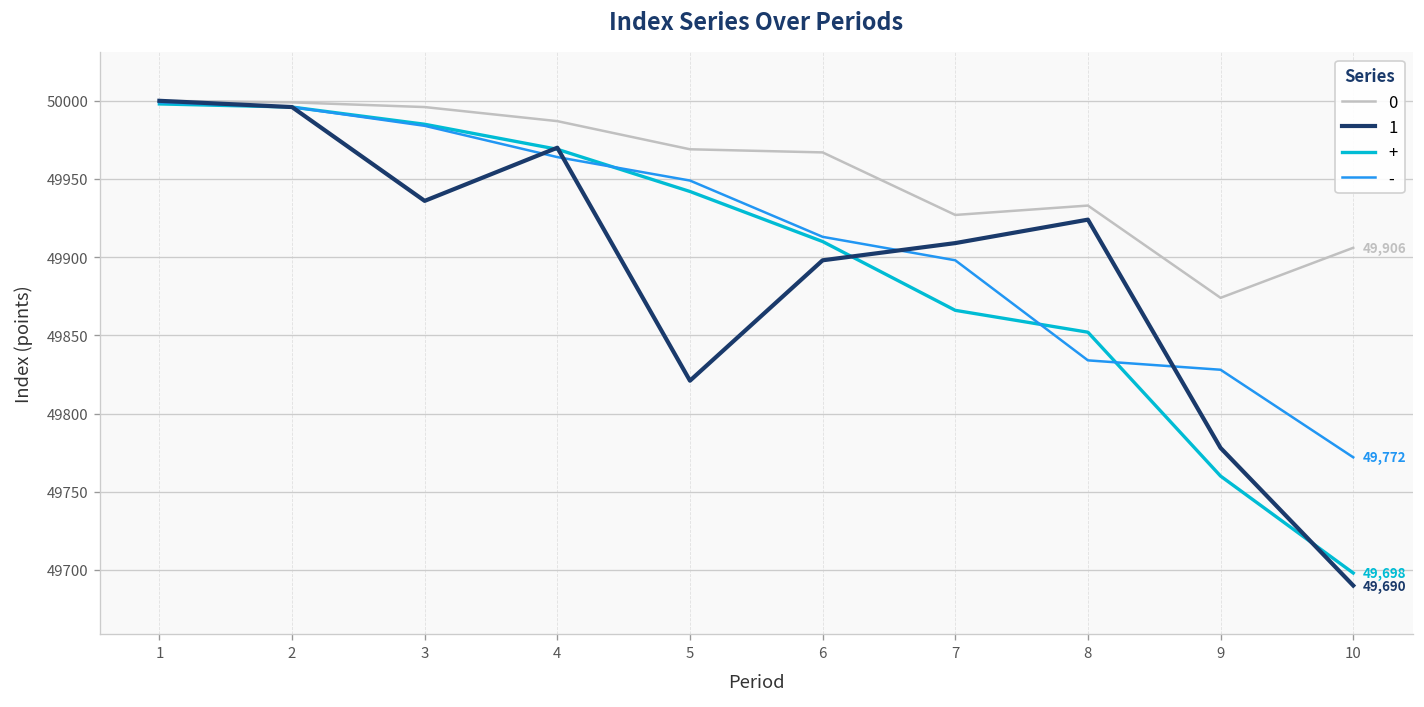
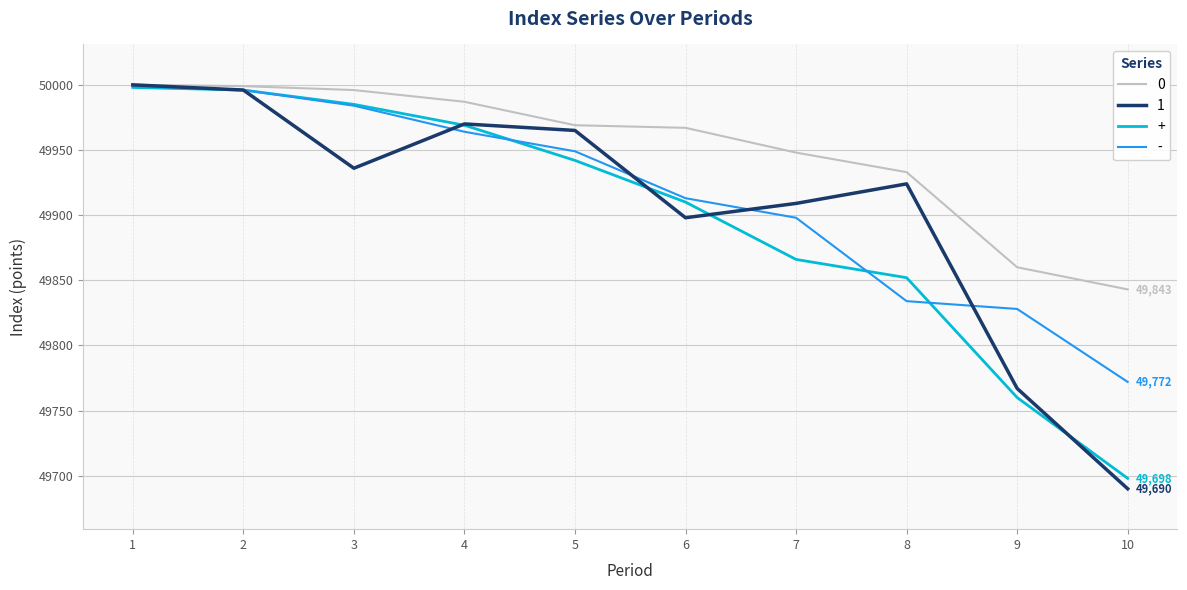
  {
    "0": {
-     "7": "49927",
-     "9": "49874",
-     "10": "49,906"
+     "7": "49948",
+     "9": "49860",
+     "10": "49,843"
    },
    "1": {
      "3": "49936",
-     "5": "49821",
+     "5": "49965",
      "6": "49898",
      "7": "49909",
      "8": "49924",
-     "9": "49778"
+     "9": "49767"
    }
  }
